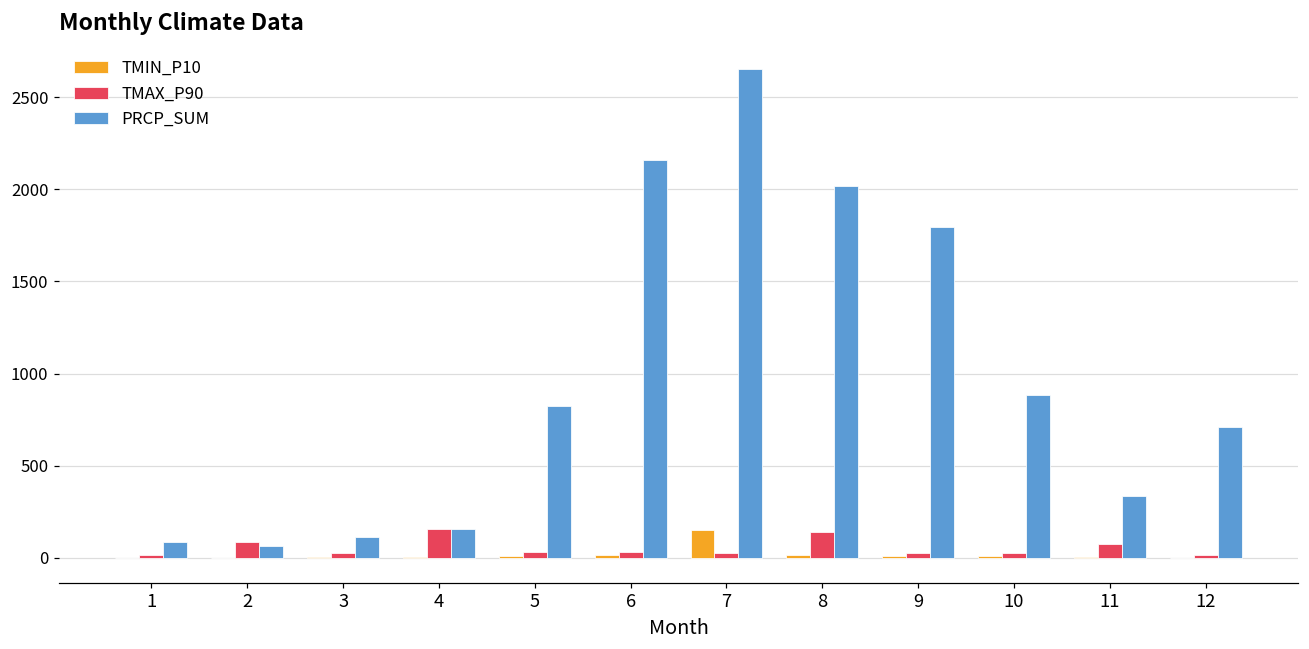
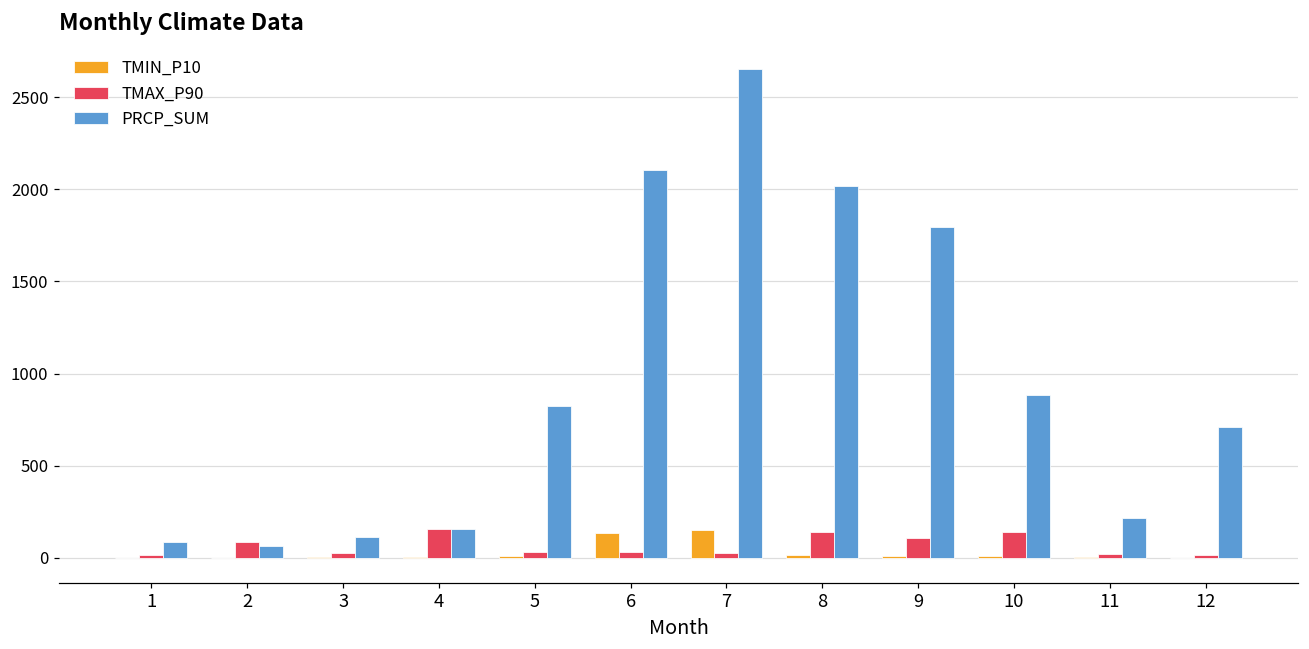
  {
    "TMIN_P10": {
-     "6": 10,
+     "6": 130,
      "7": 150,
      "8": 20
    },
    "TMAX_P90": {
      "1": 20,
      "2": 90,
      "3": 30,
      "4": 160,
      "5": 30,
      "6": 30,
      "7": 30,
      "8": 140,
-     "9": 30,
-     "10": 30,
-     "11": 70,
+     "9": 110,
+     "10": 140,
+     "11": 20,
      "12": 20
    },
    "PRCP_SUM": {
      "1": 90,
      "2": 70,
      "3": 110,
      "4": 150,
      "5": 820,
-     "6": 2160,
+     "6": 2110,
      "7": 2650,
      "8": 2020,
      "9": 1800,
      "10": 890,
-     "11": 340,
+     "11": 220,
      "12": 710
    }
  }
